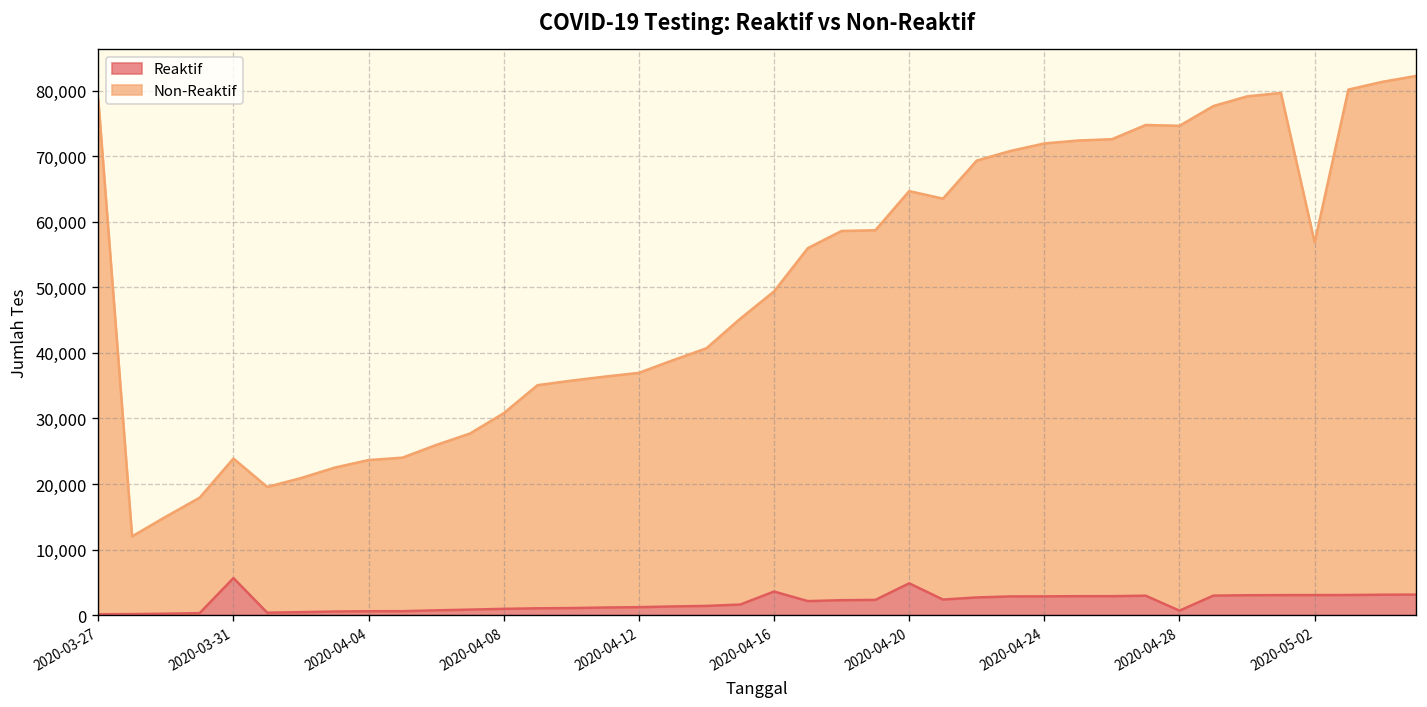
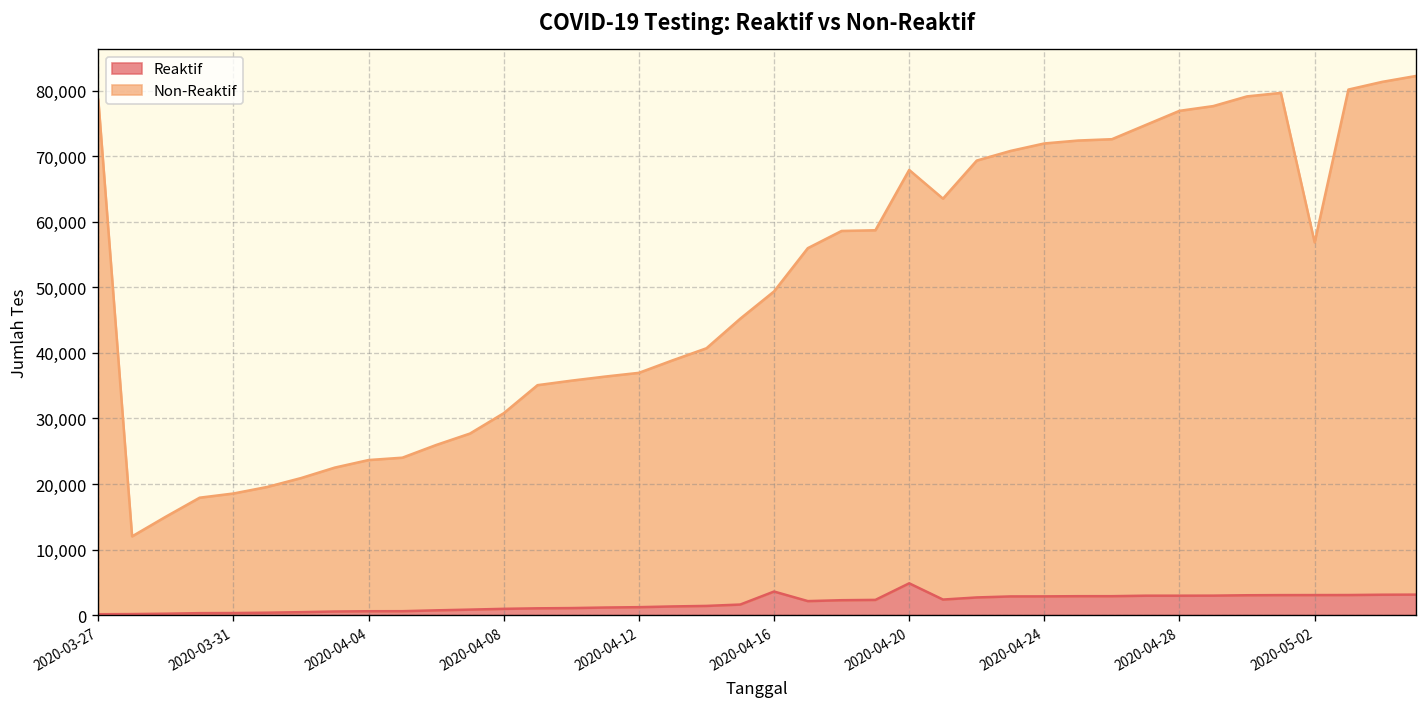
  {
    "Reaktif": {
      "2020-03-27": "0",
-     "2020-03-31": "6,000",
+     "2020-03-31": "0",
      "2020-04-04": "1,000",
      "2020-04-08": "1,000",
      "2020-04-12": "1,000",
      "2020-04-16": "4,000",
      "2020-04-20": "5,000",
      "2020-04-24": "3,000",
-     "2020-04-28": "1,000",
+     "2020-04-28": "3,000",
      "2020-05-02": "3,000"
    },
    "Non-Reaktif": {
      "2020-03-27": "79,000",
      "2020-03-31": "18,000",
      "2020-04-04": "23,000",
      "2020-04-08": "30,000",
      "2020-04-12": "36,000",
      "2020-04-16": "46,000",
-     "2020-04-20": "60,000",
+     "2020-04-20": "63,000",
      "2020-04-24": "69,000",
      "2020-04-28": "74,000",
      "2020-05-02": "54,000"
    }
  }
